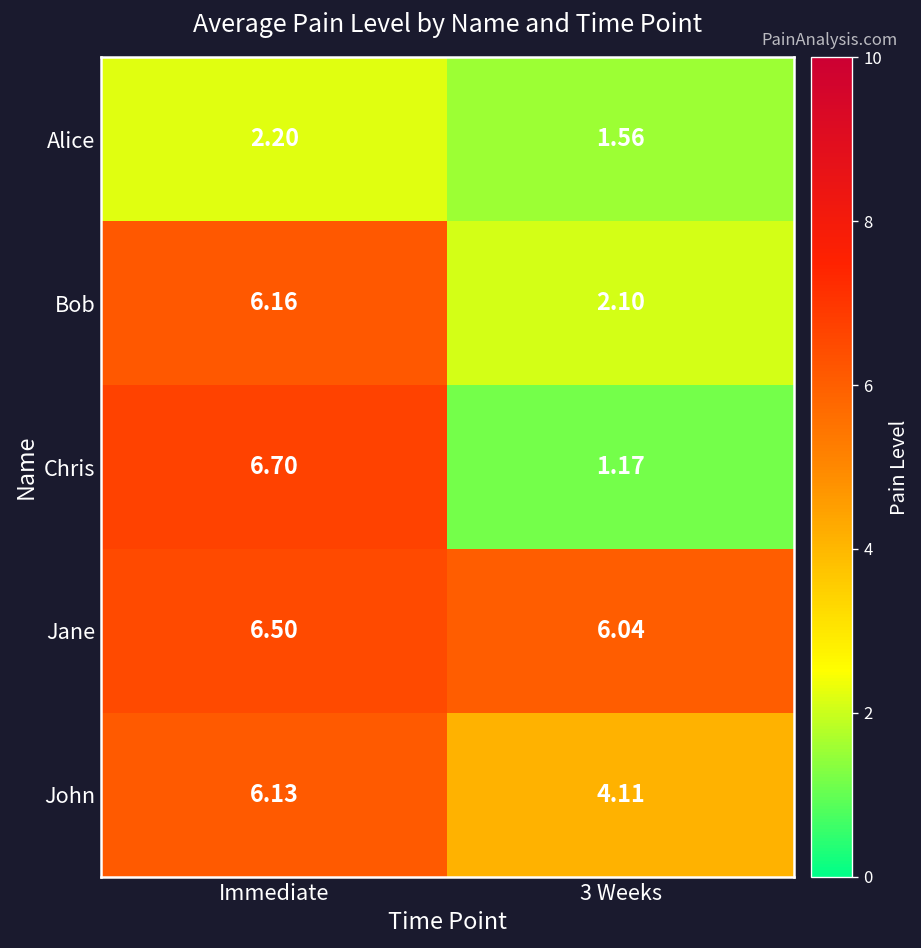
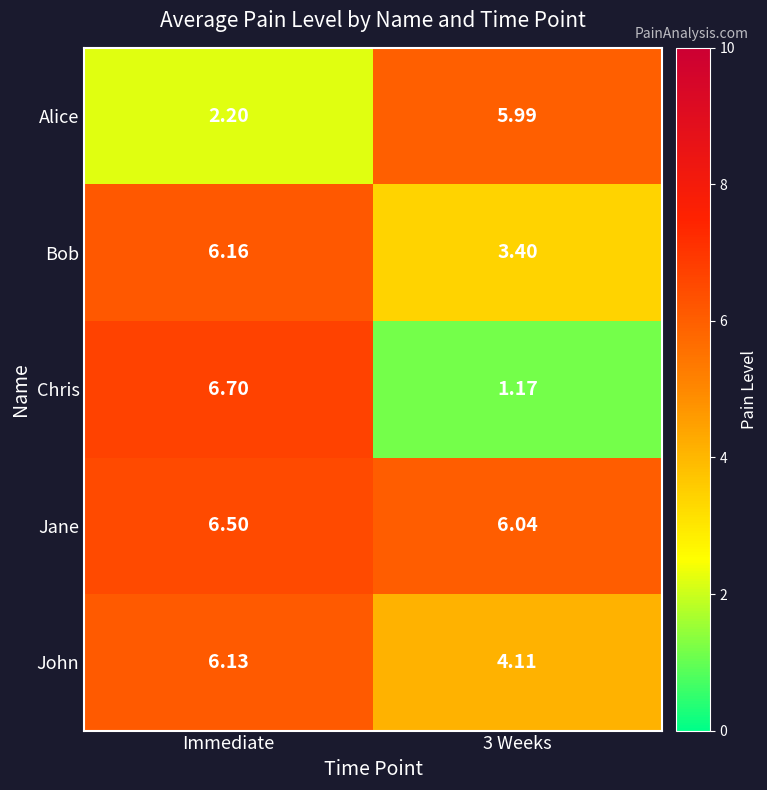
  {
    "Alice": {
      "Immediate": 2.20,
-     "3 Weeks": 1.56
+     "3 Weeks": 5.99
    },
    "Bob": {
      "Immediate": 6.16,
-     "3 Weeks": 2.10
+     "3 Weeks": 3.40
    },
    "Chris": {
      "Immediate": 6.70,
      "3 Weeks": 1.17
    },
    "Jane": {
      "Immediate": 6.50,
      "3 Weeks": 6.04
    },
    "John": {
      "Immediate": 6.13,
      "3 Weeks": 4.11
    }
  }
